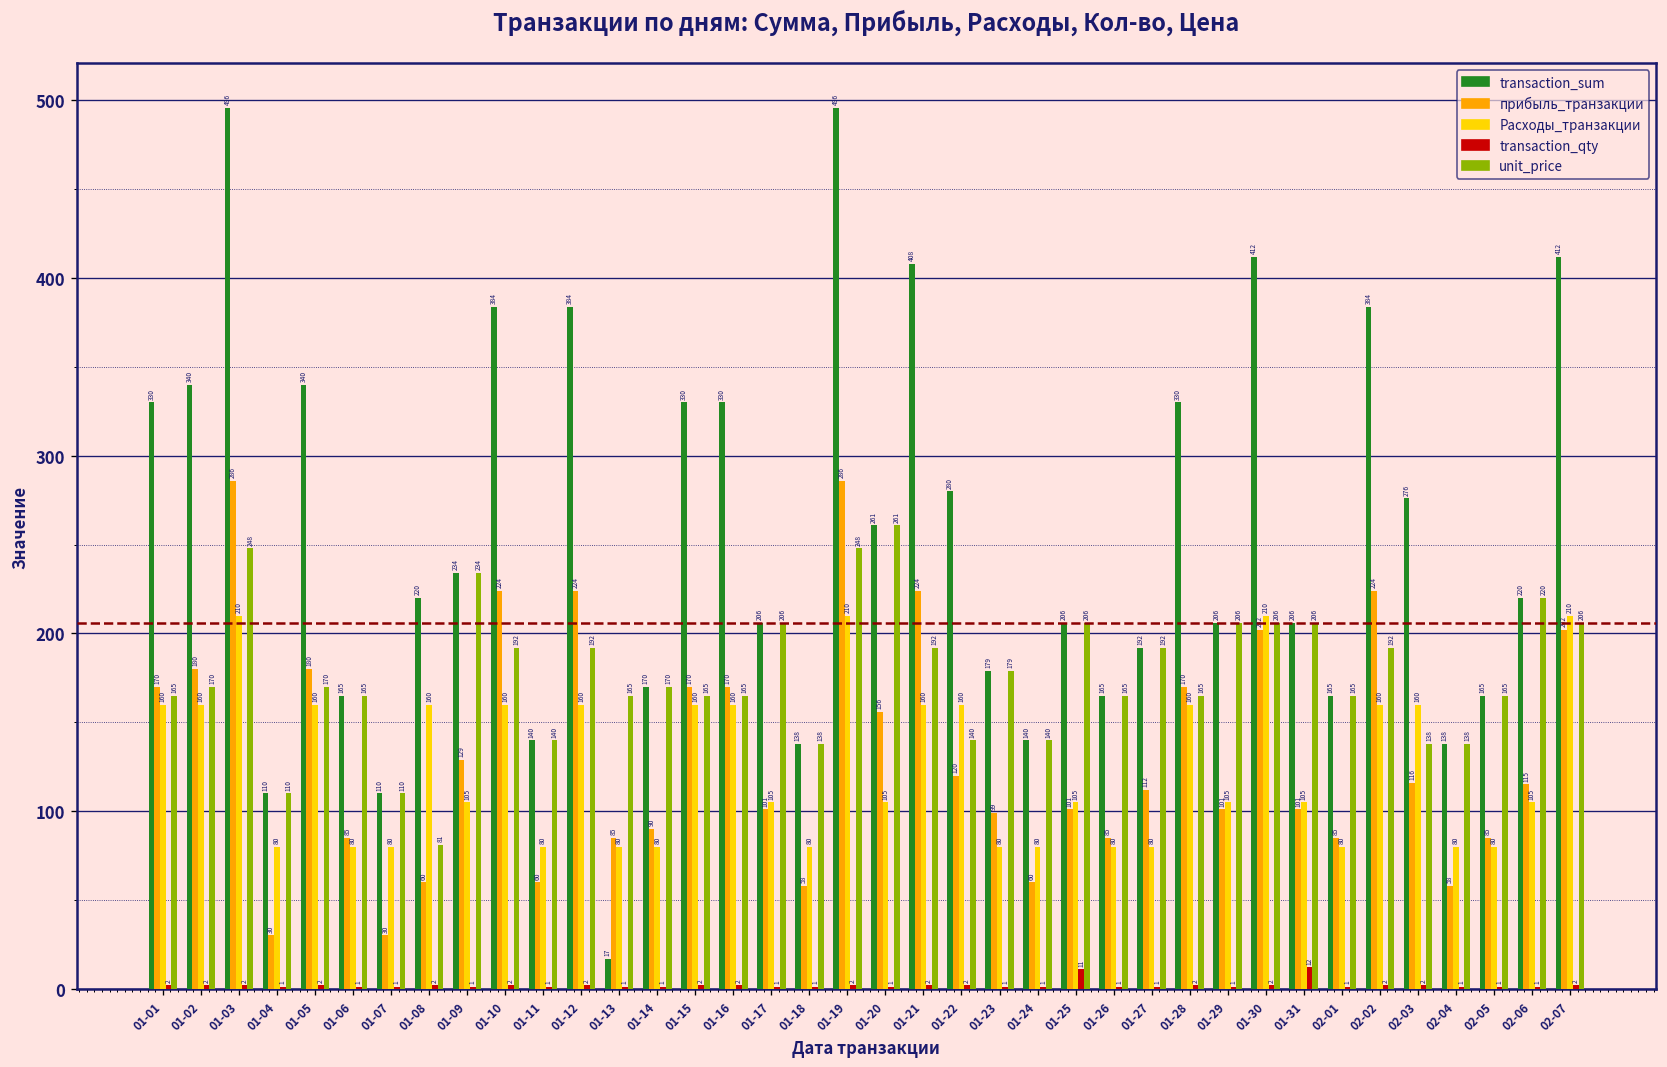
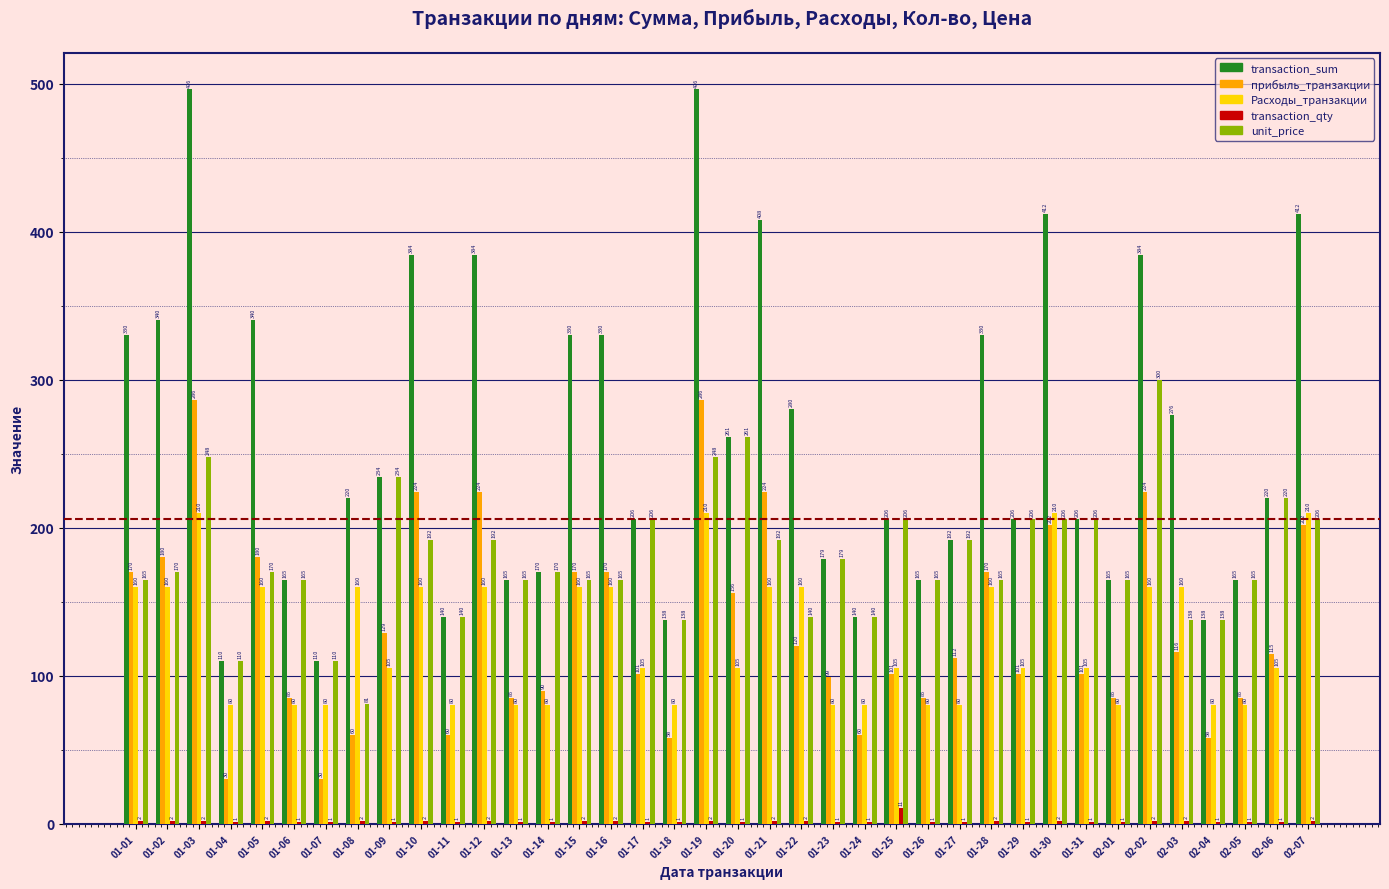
  {
    "transaction_sum": {
      "01-01": 330,
      "01-02": 340,
      "01-03": 496,
      "01-04": 110,
      "01-05": 340,
      "01-06": 165,
      "01-07": 110,
      "01-08": 220,
      "01-09": 234,
      "01-10": 384,
      "01-11": 140,
      "01-12": 384,
-     "01-13": 17,
+     "01-13": 165,
      "01-14": 170,
      "01-15": 330,
      "01-16": 330,
      "01-17": 206,
      "01-18": 138,
      "01-19": 496,
      "01-20": 261,
      "01-21": 408,
      "01-22": 280,
      "01-23": 179,
      "01-24": 140,
      "01-25": 206,
      "01-26": 165,
      "01-27": 192,
      "01-28": 330,
      "01-29": 206,
      "01-30": 412,
      "01-31": 206,
      "02-01": 165,
      "02-02": 384,
      "02-03": 276,
      "02-04": 138,
      "02-05": 165,
      "02-06": 220,
      "02-07": 412
    },
    "transaction_qty": {
      "01-01": 2,
      "01-02": 2,
      "01-03": 2,
      "01-04": 1,
      "01-05": 2,
      "01-06": 1,
      "01-07": 1,
      "01-08": 2,
      "01-09": 1,
      "01-10": 2,
      "01-11": 1,
      "01-12": 2,
      "01-13": 1,
      "01-14": 1,
      "01-15": 2,
      "01-16": 2,
      "01-17": 1,
      "01-18": 1,
      "01-19": 2,
      "01-20": 1,
      "01-21": 2,
      "01-22": 2,
      "01-23": 1,
      "01-24": 1,
      "01-25": 11,
      "01-26": 1,
      "01-27": 1,
      "01-28": 2,
      "01-29": 1,
      "01-30": 2,
-     "01-31": 12,
+     "01-31": 1,
      "02-01": 1,
      "02-02": 2,
      "02-03": 2,
      "02-04": 1,
      "02-05": 1,
      "02-06": 1,
      "02-07": 2
    },
    "unit_price": {
      "01-01": 165,
      "01-02": 170,
      "01-03": 248,
      "01-04": 110,
      "01-05": 170,
      "01-06": 165,
      "01-07": 110,
      "01-08": 81,
      "01-09": 234,
      "01-10": 192,
      "01-11": 140,
      "01-12": 192,
      "01-13": 165,
      "01-14": 170,
      "01-15": 165,
      "01-16": 165,
      "01-17": 206,
      "01-18": 138,
      "01-19": 248,
      "01-20": 261,
      "01-21": 192,
      "01-22": 140,
      "01-23": 179,
      "01-24": 140,
      "01-25": 206,
      "01-26": 165,
      "01-27": 192,
      "01-28": 165,
      "01-29": 206,
      "01-30": 206,
      "01-31": 206,
      "02-01": 165,
-     "02-02": 192,
+     "02-02": 300,
      "02-03": 138,
      "02-04": 138,
      "02-05": 165,
      "02-06": 220,
      "02-07": 206
    }
  }
